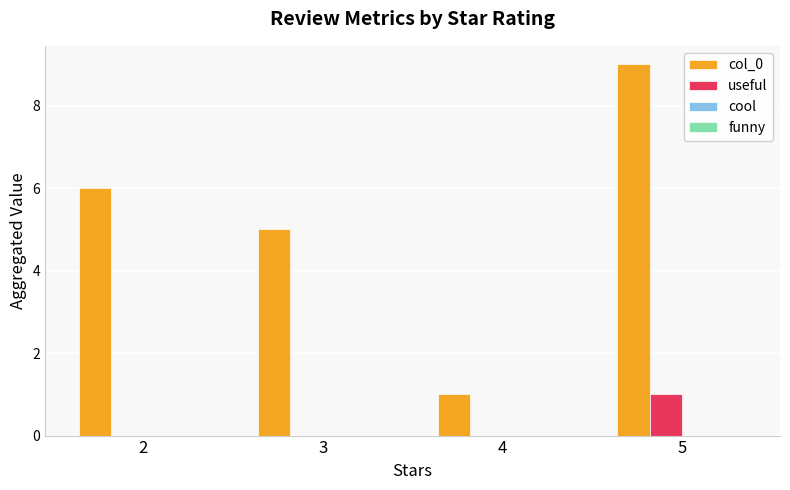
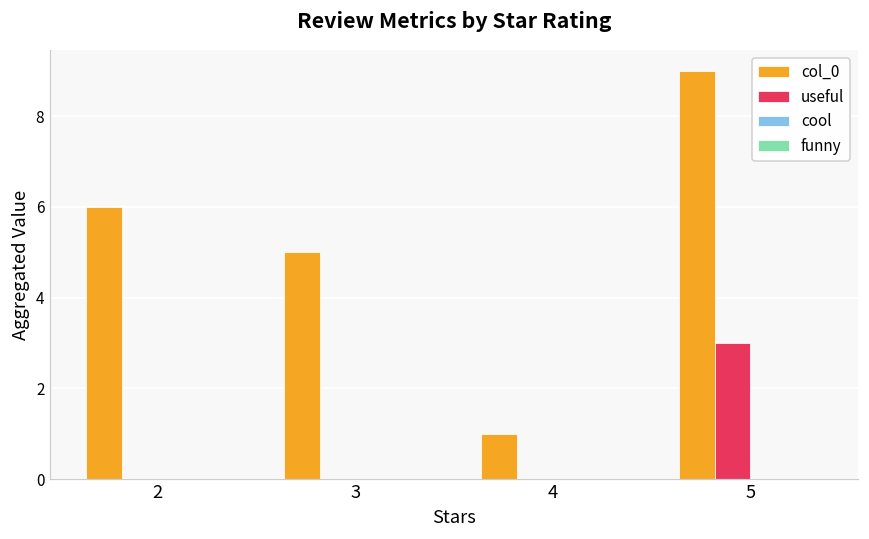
  {
    "col_0": {
      "2": 6,
      "3": 5,
      "4": 1,
      "5": 9
    },
    "useful": {
      "2": 0,
      "3": 0,
      "4": 0,
-     "5": 1
+     "5": 3
    },
    "cool": {
      "2": 0,
      "3": 0,
      "4": 0,
      "5": 0
    },
    "funny": {
      "2": 0,
      "3": 0,
      "4": 0,
      "5": 0
    }
  }
